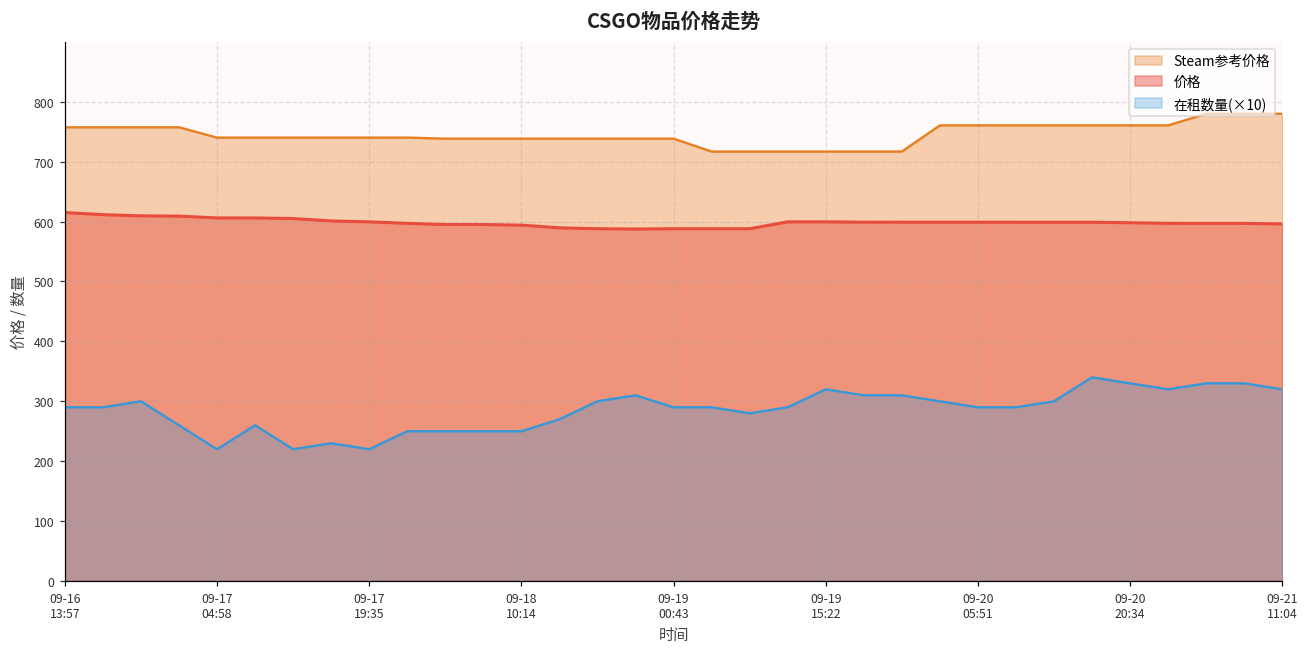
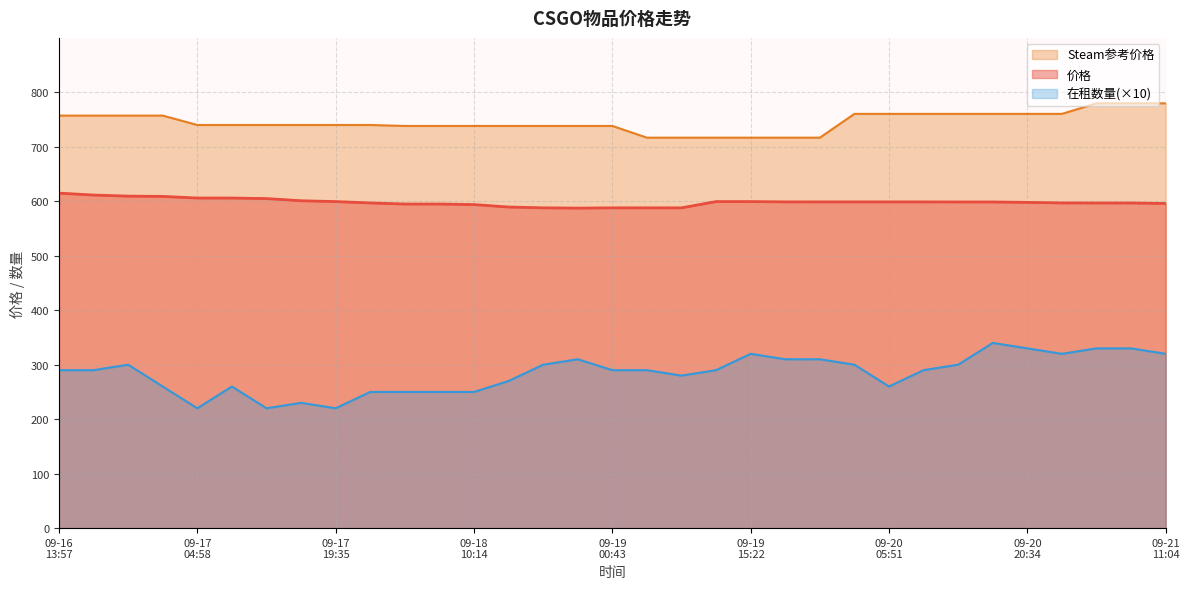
  {
    "在租数量(×10)": {
      "09-16 13:57": 290,
      "09-17 04:58": 220,
      "09-17 19:35": 220,
      "09-18 10:14": 250,
      "09-19 00:43": 290,
      "09-19 15:22": 320,
-     "09-20 05:51": 290,
+     "09-20 05:51": 260,
      "09-20 20:34": 330,
      "09-21 11:04": 320
    }
  }
